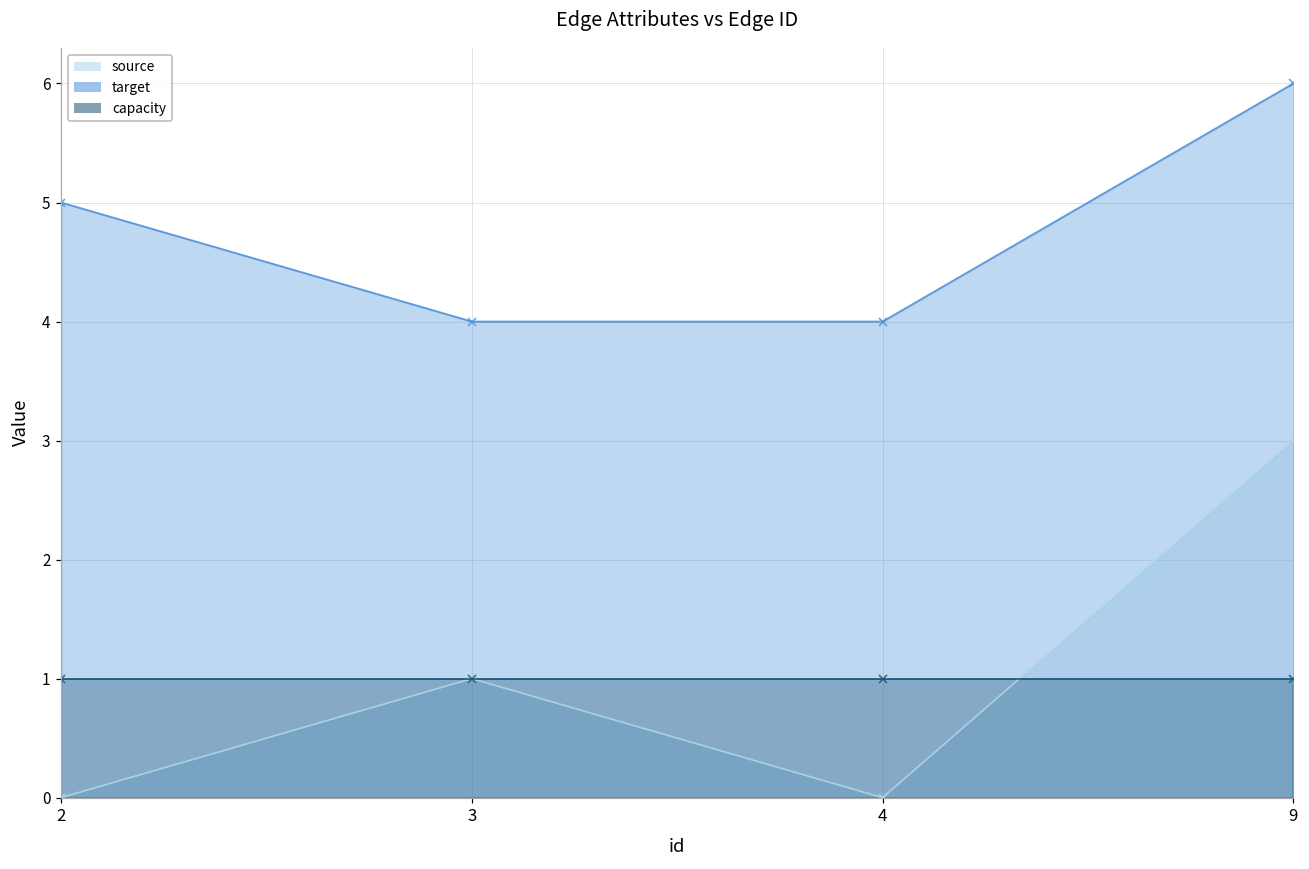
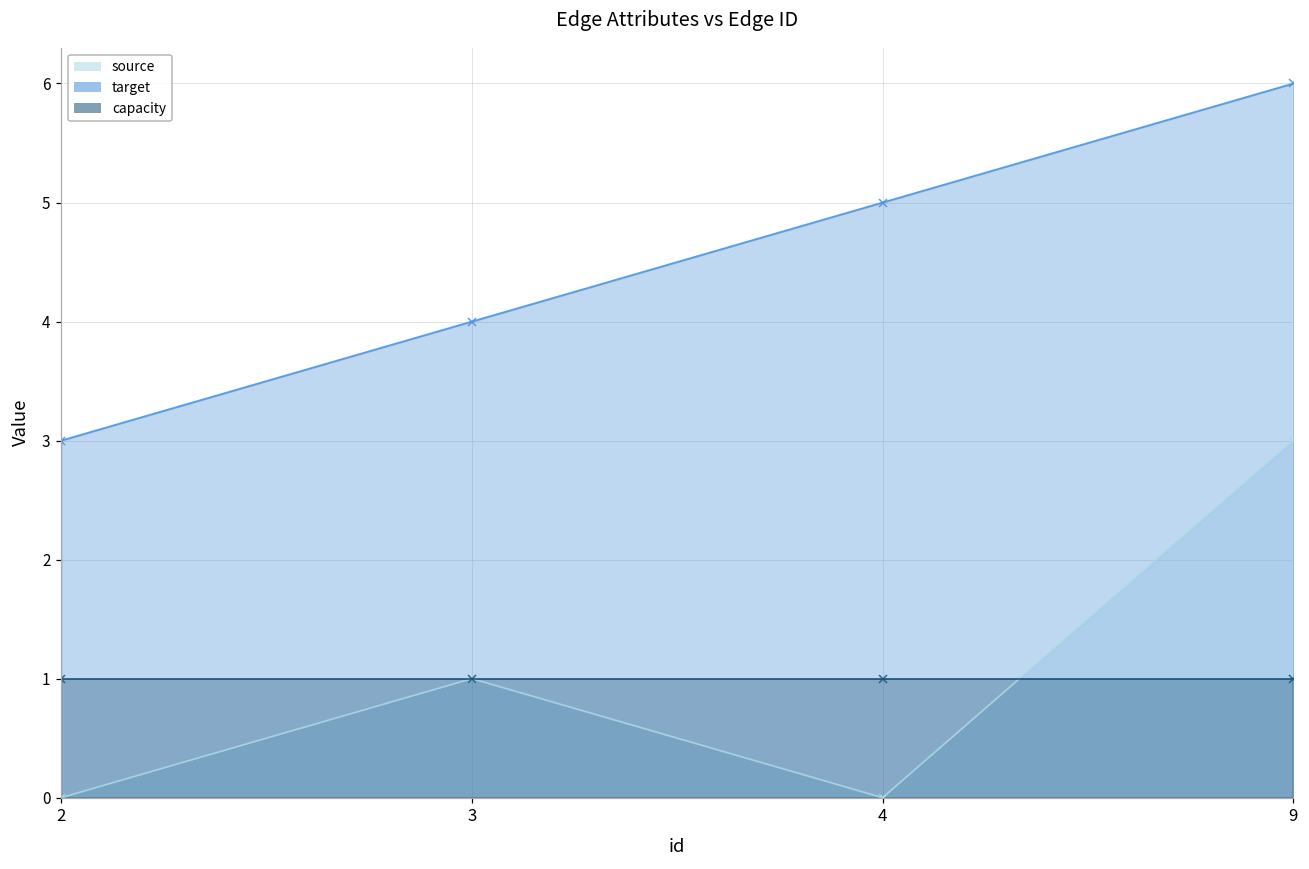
  {
    "source": {
      "2": 0,
      "4": 0,
      "9": 3
    },
    "target": {
-     "2": 5,
+     "2": 3,
      "3": 4,
-     "4": 4,
+     "4": 5,
      "9": 6
    },
    "capacity": {
      "2": 1,
      "4": 1,
      "9": 1
    }
  }
